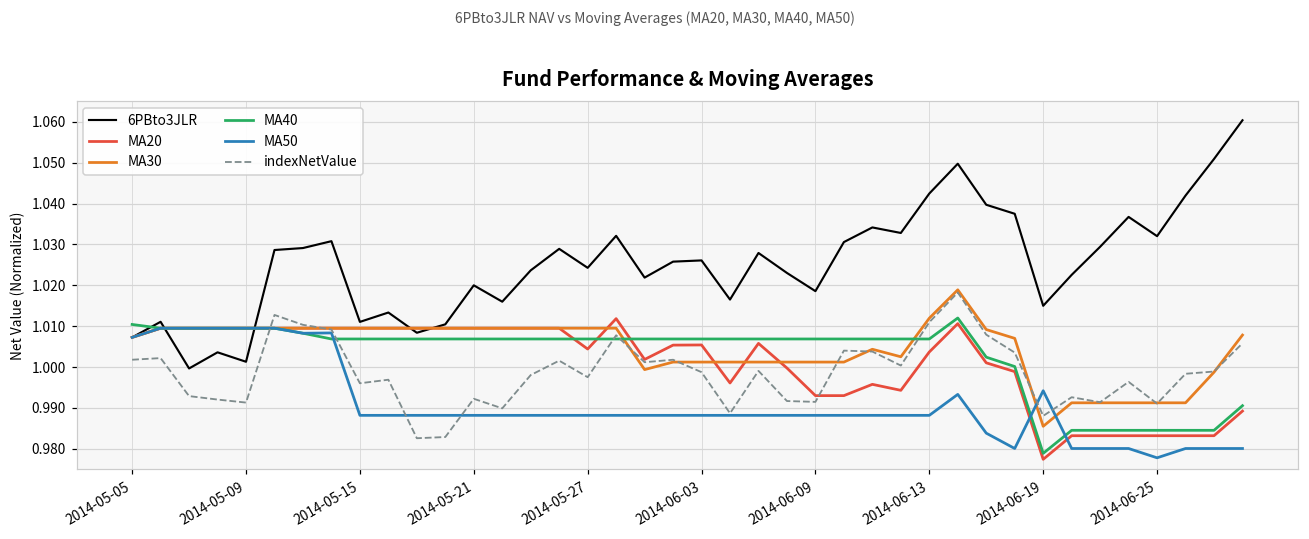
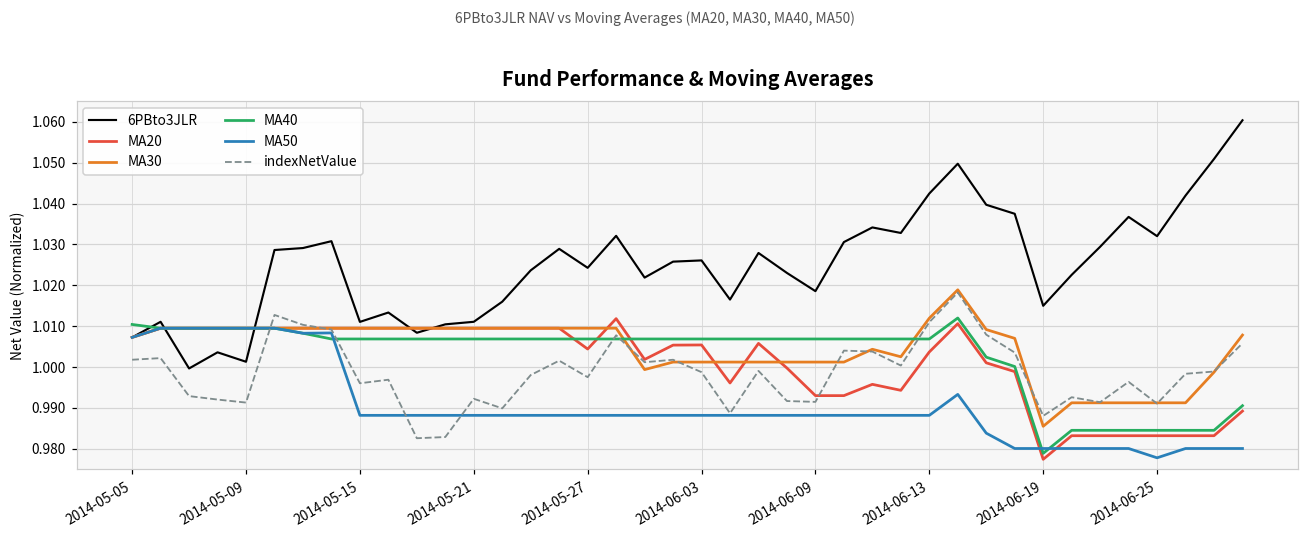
  {
    "6PBto3JLR": {
      "2014-05-09": 1.001,
      "2014-05-15": 1.011,
-     "2014-05-21": 1.020,
+     "2014-05-21": 1.011,
      "2014-05-27": 1.024,
      "2014-06-03": 1.026,
      "2014-06-09": 1.019,
      "2014-06-13": 1.042,
      "2014-06-19": 1.015,
      "2014-06-25": 1.032
    },
    "MA40": {
      "2014-05-05": 1.010,
      "2014-05-15": 1.007,
      "2014-05-21": 1.007,
      "2014-05-27": 1.007,
      "2014-06-03": 1.007,
      "2014-06-09": 1.007,
      "2014-06-13": 1.007,
      "2014-06-19": 0.979,
      "2014-06-25": 0.985
    },
    "MA50": {
      "2014-05-15": 0.988,
      "2014-05-21": 0.988,
      "2014-05-27": 0.988,
      "2014-06-03": 0.988,
      "2014-06-09": 0.988,
      "2014-06-13": 0.988,
-     "2014-06-19": 0.994,
+     "2014-06-19": 0.980,
      "2014-06-25": 0.978
    },
    "indexNetValue": {
      "2014-05-05": 1.002,
      "2014-05-09": 0.991,
      "2014-05-15": 0.996,
      "2014-05-21": 0.992,
      "2014-05-27": 0.998,
      "2014-06-03": 0.999,
      "2014-06-09": 0.991,
      "2014-06-13": 1.011,
      "2014-06-19": 0.988
    }
  }
